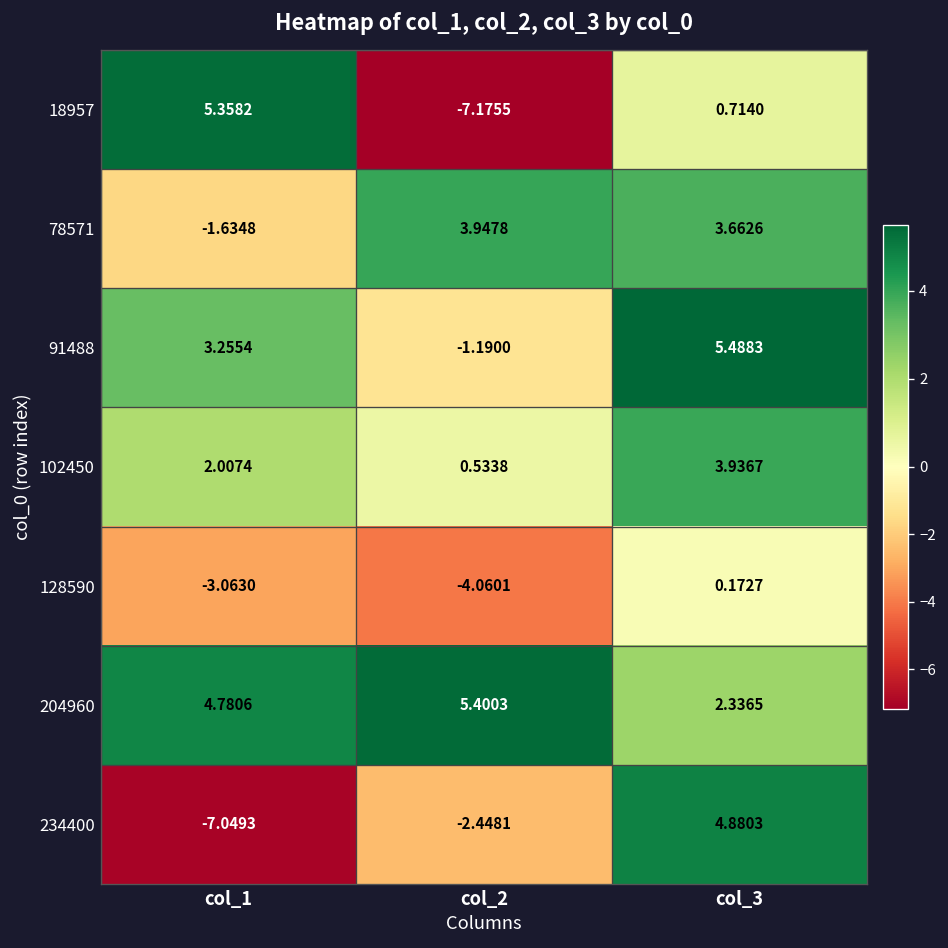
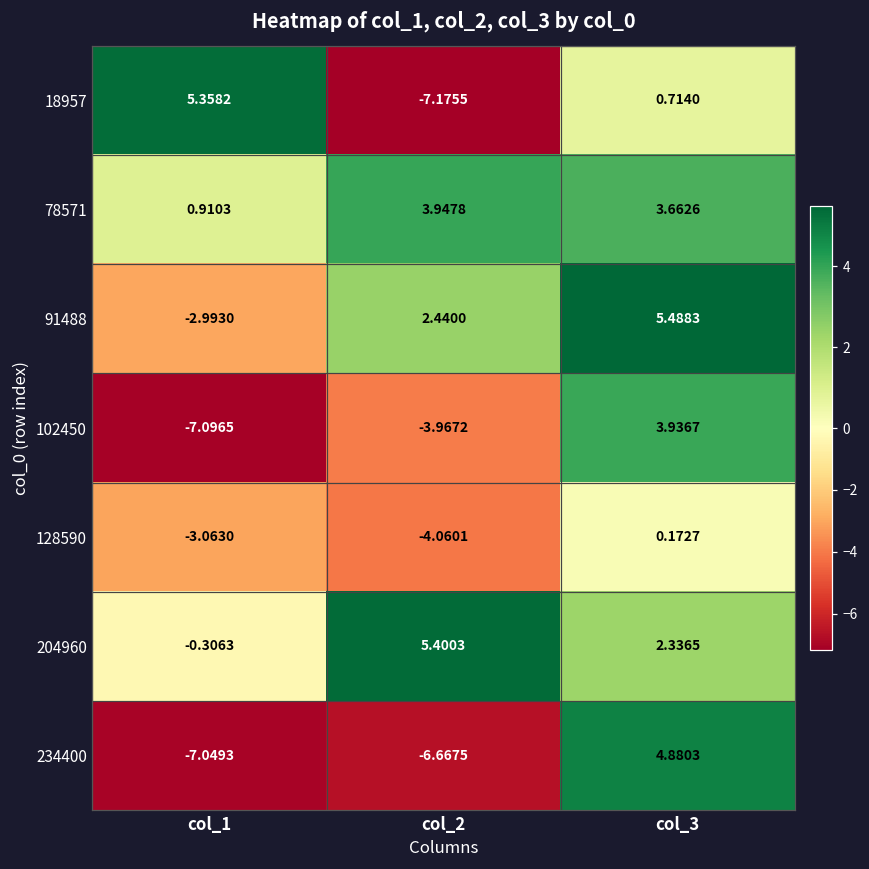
  {
    "18957": {
      "col_1": 5.3582,
      "col_2": -7.1755,
      "col_3": 0.7140
    },
    "78571": {
-     "col_1": -1.6348,
+     "col_1": 0.9103,
      "col_2": 3.9478,
      "col_3": 3.6626
    },
    "91488": {
-     "col_1": 3.2554,
-     "col_2": -1.1900,
+     "col_1": -2.9930,
+     "col_2": 2.4400,
      "col_3": 5.4883
    },
    "102450": {
-     "col_1": 2.0074,
-     "col_2": 0.5338,
+     "col_1": -7.0965,
+     "col_2": -3.9672,
      "col_3": 3.9367
    },
    "128590": {
      "col_1": -3.0630,
      "col_2": -4.0601,
      "col_3": 0.1727
    },
    "204960": {
-     "col_1": 4.7806,
+     "col_1": -0.3063,
      "col_2": 5.4003,
      "col_3": 2.3365
    },
    "234400": {
      "col_1": -7.0493,
-     "col_2": -2.4481,
+     "col_2": -6.6675,
      "col_3": 4.8803
    }
  }
